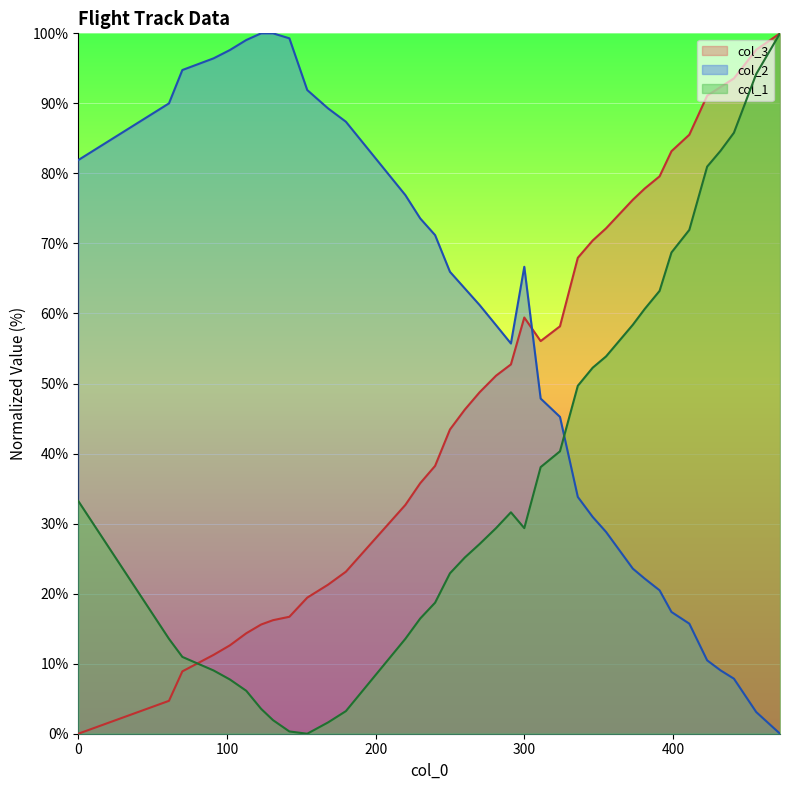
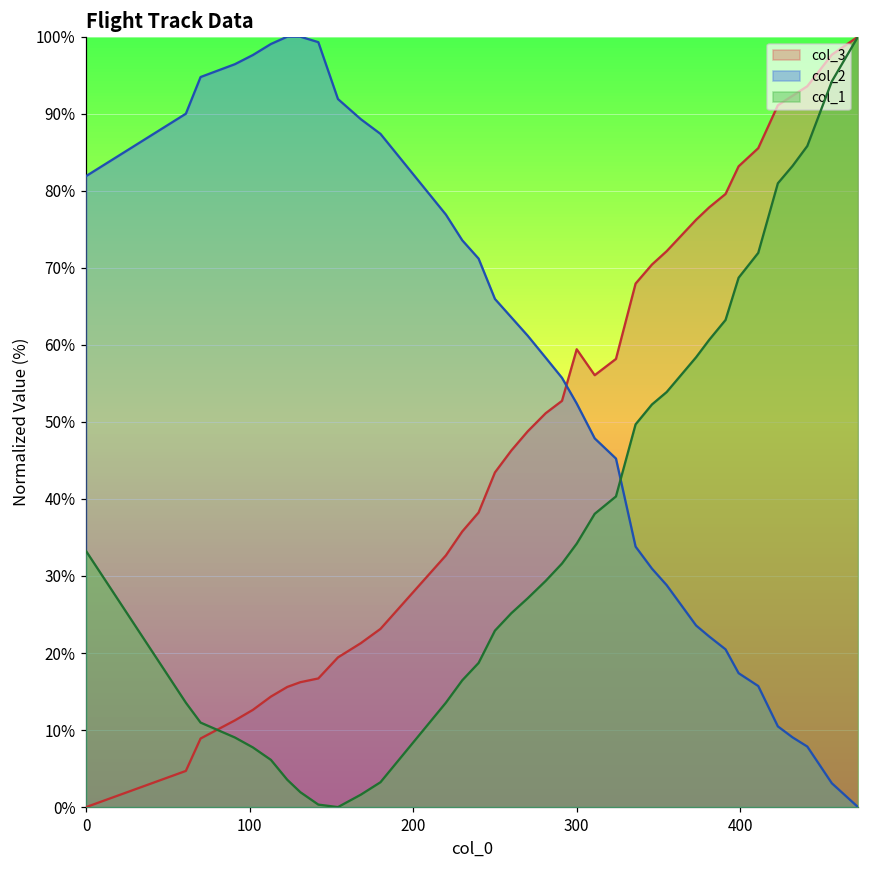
  {
    "col_3": {
      "0": "0%",
      "300": "59%"
    },
    "col_2": {
      "0": "82%",
-     "300": "67%"
+     "300": "52%"
    },
    "col_1": {
      "0": "33%",
-     "300": "29%"
+     "300": "34%"
    }
  }
